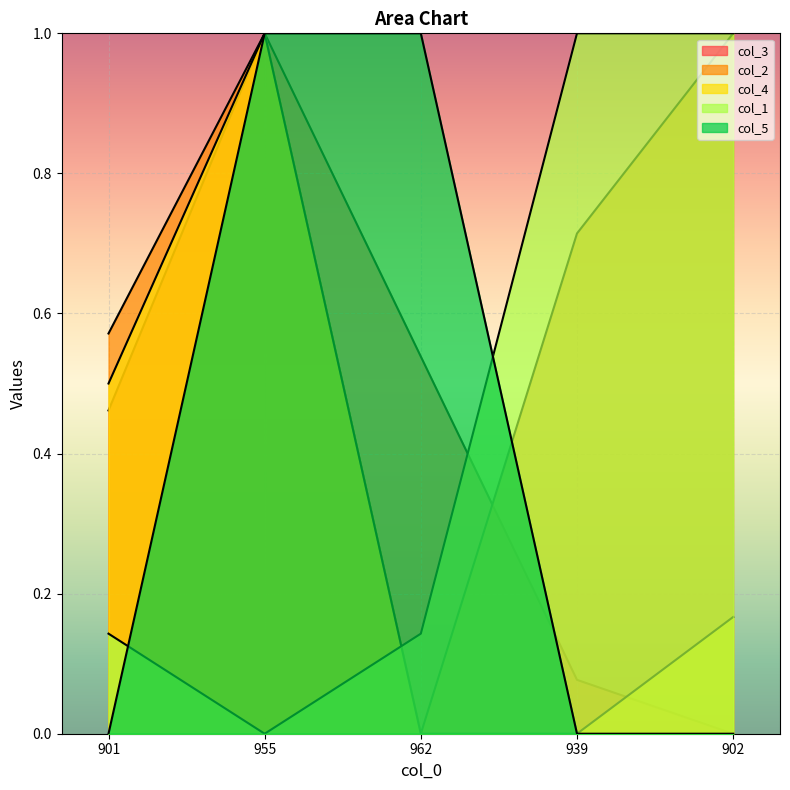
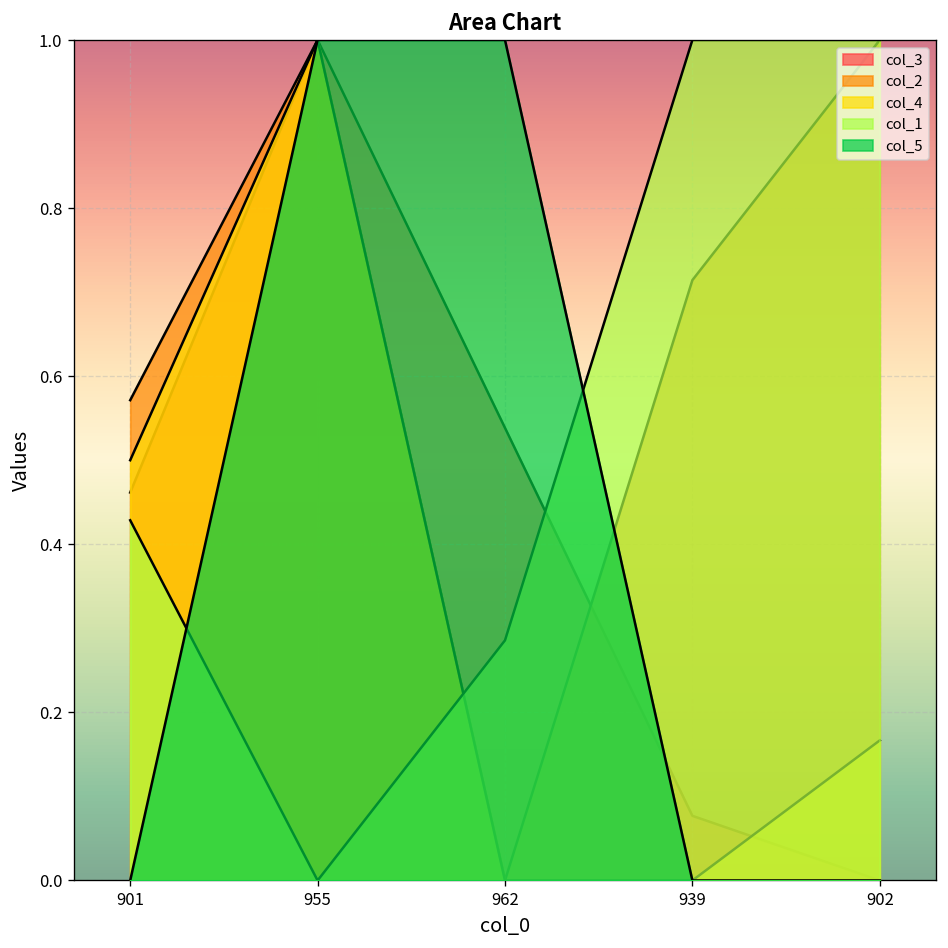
  {
    "col_3": {
      "901": 0.46,
      "962": 0.54,
      "939": 0.08
    },
    "col_2": {
      "901": 0.57,
      "939": 0.71
    },
    "col_4": {
      "901": 0.50,
      "902": 0.17
    },
    "col_1": {
-     "901": 0.14,
+     "901": 0.43,
      "955": 0.00,
-     "962": 0.14,
+     "962": 0.29,
      "939": 1.00
    },
    "col_5": {
      "901": 0.00,
      "962": 1.00
    }
  }
